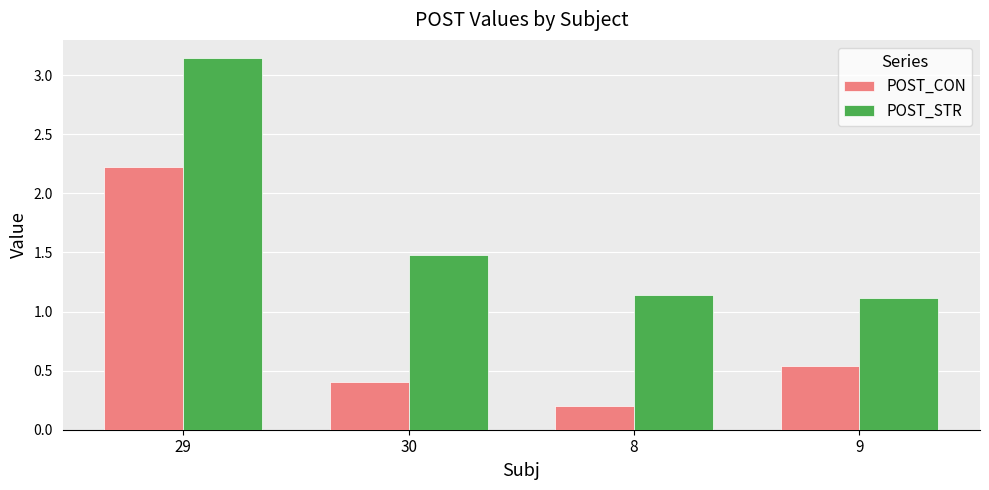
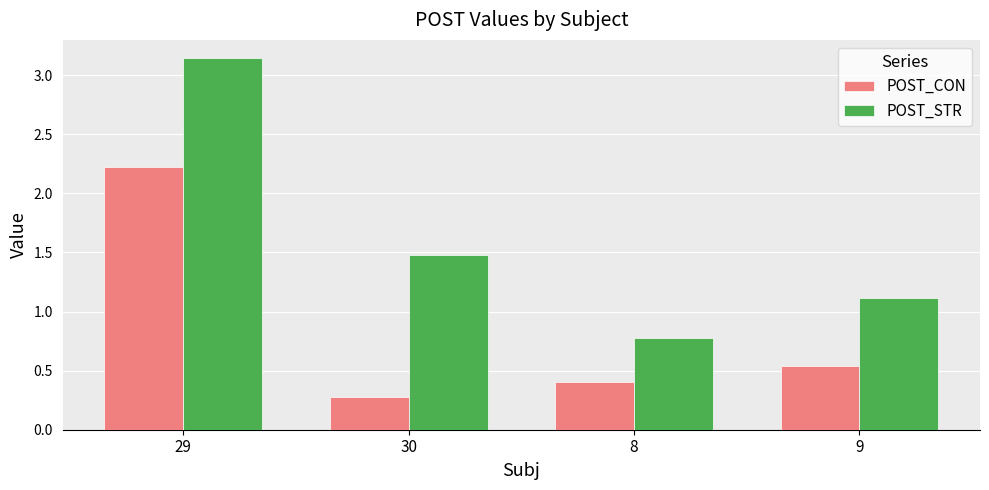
  {
    "POST_CON": {
      "29": 2.23,
-     "30": 0.40,
-     "8": 0.20,
+     "30": 0.28,
+     "8": 0.40,
      "9": 0.54
    },
    "POST_STR": {
      "29": 3.14,
      "30": 1.48,
-     "8": 1.14,
+     "8": 0.77,
      "9": 1.11
    }
  }
